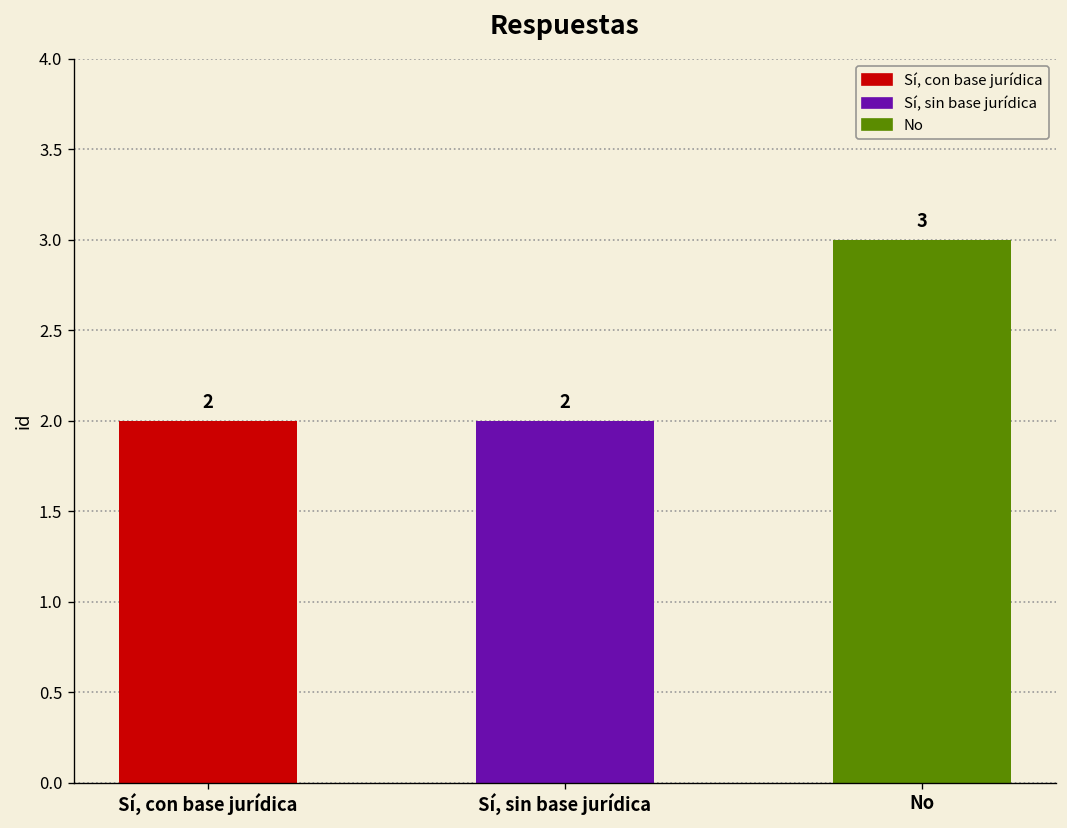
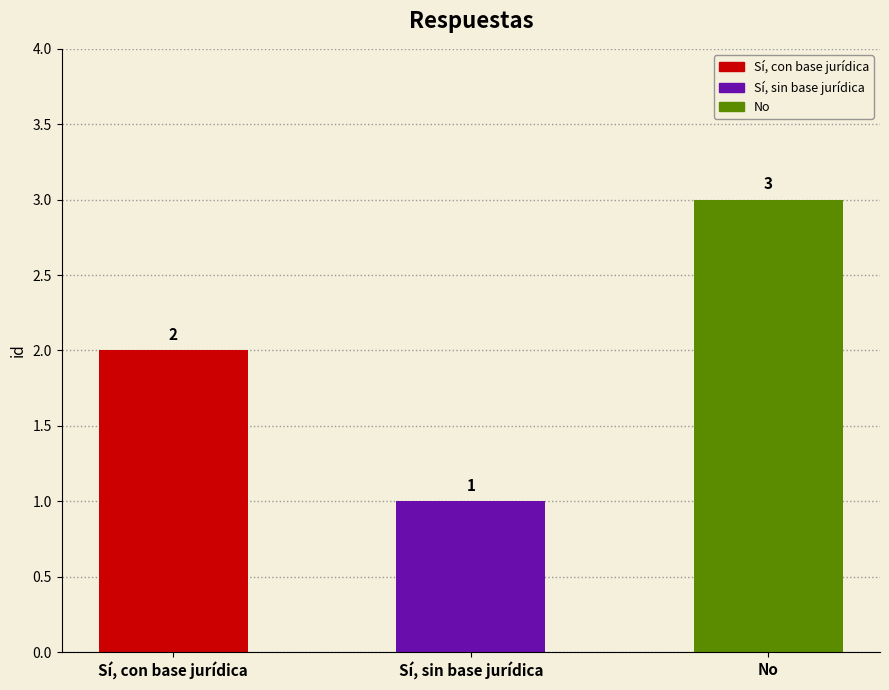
  {
    "Sí, con base jurídica": 2,
-   "Sí, sin base jurídica": 2,
+   "Sí, sin base jurídica": 1,
    "No": 3
  }
